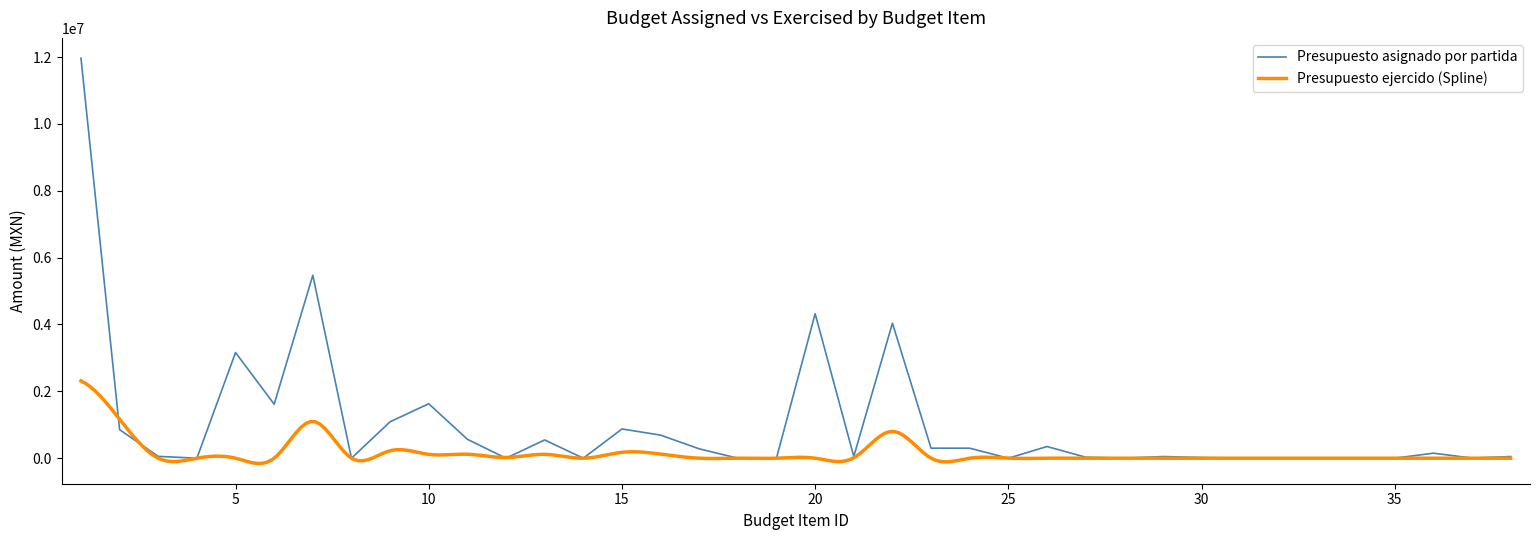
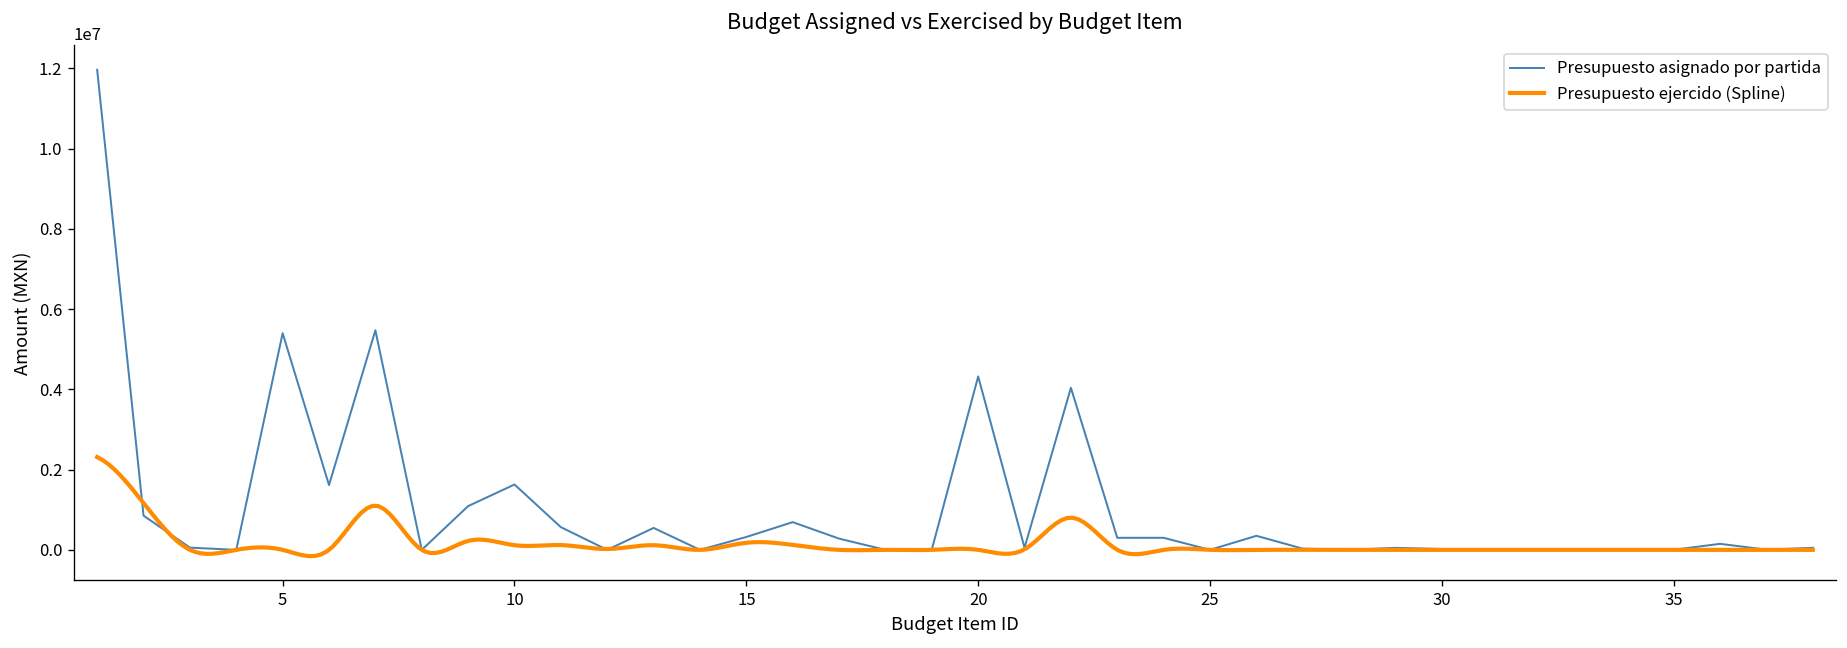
  {
    "Presupuesto asignado por partida": {
-     "5": 3200000,
+     "5": 5400000,
      "10": 1600000,
-     "15": 900000,
+     "15": 300000,
      "20": 4300000
    }
  }
